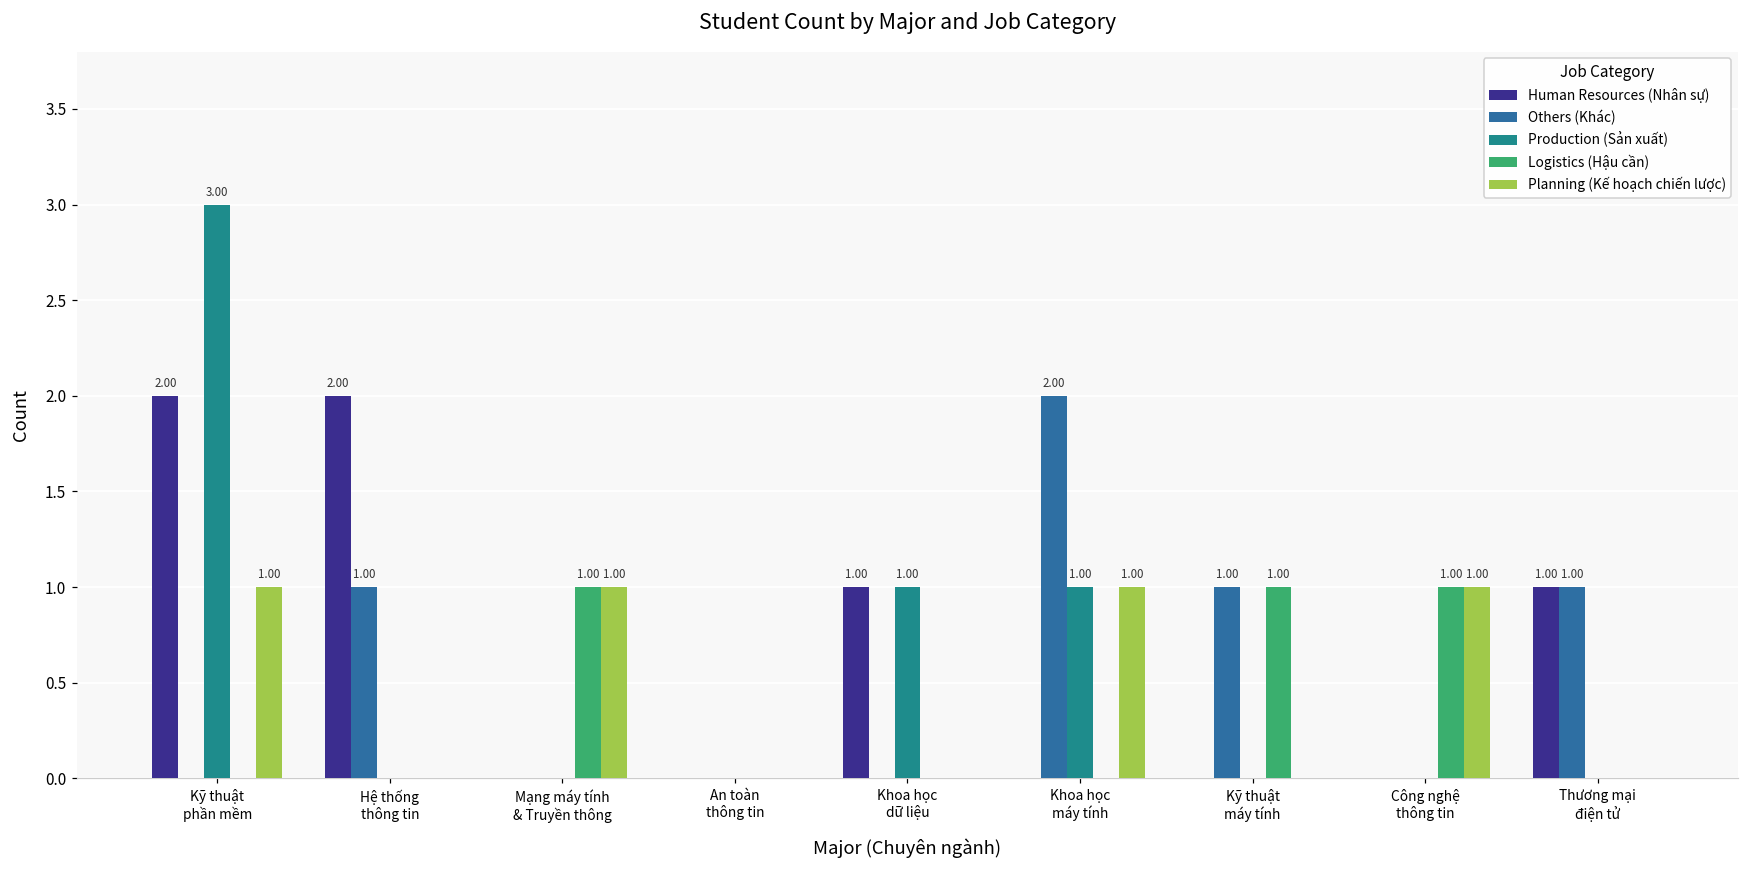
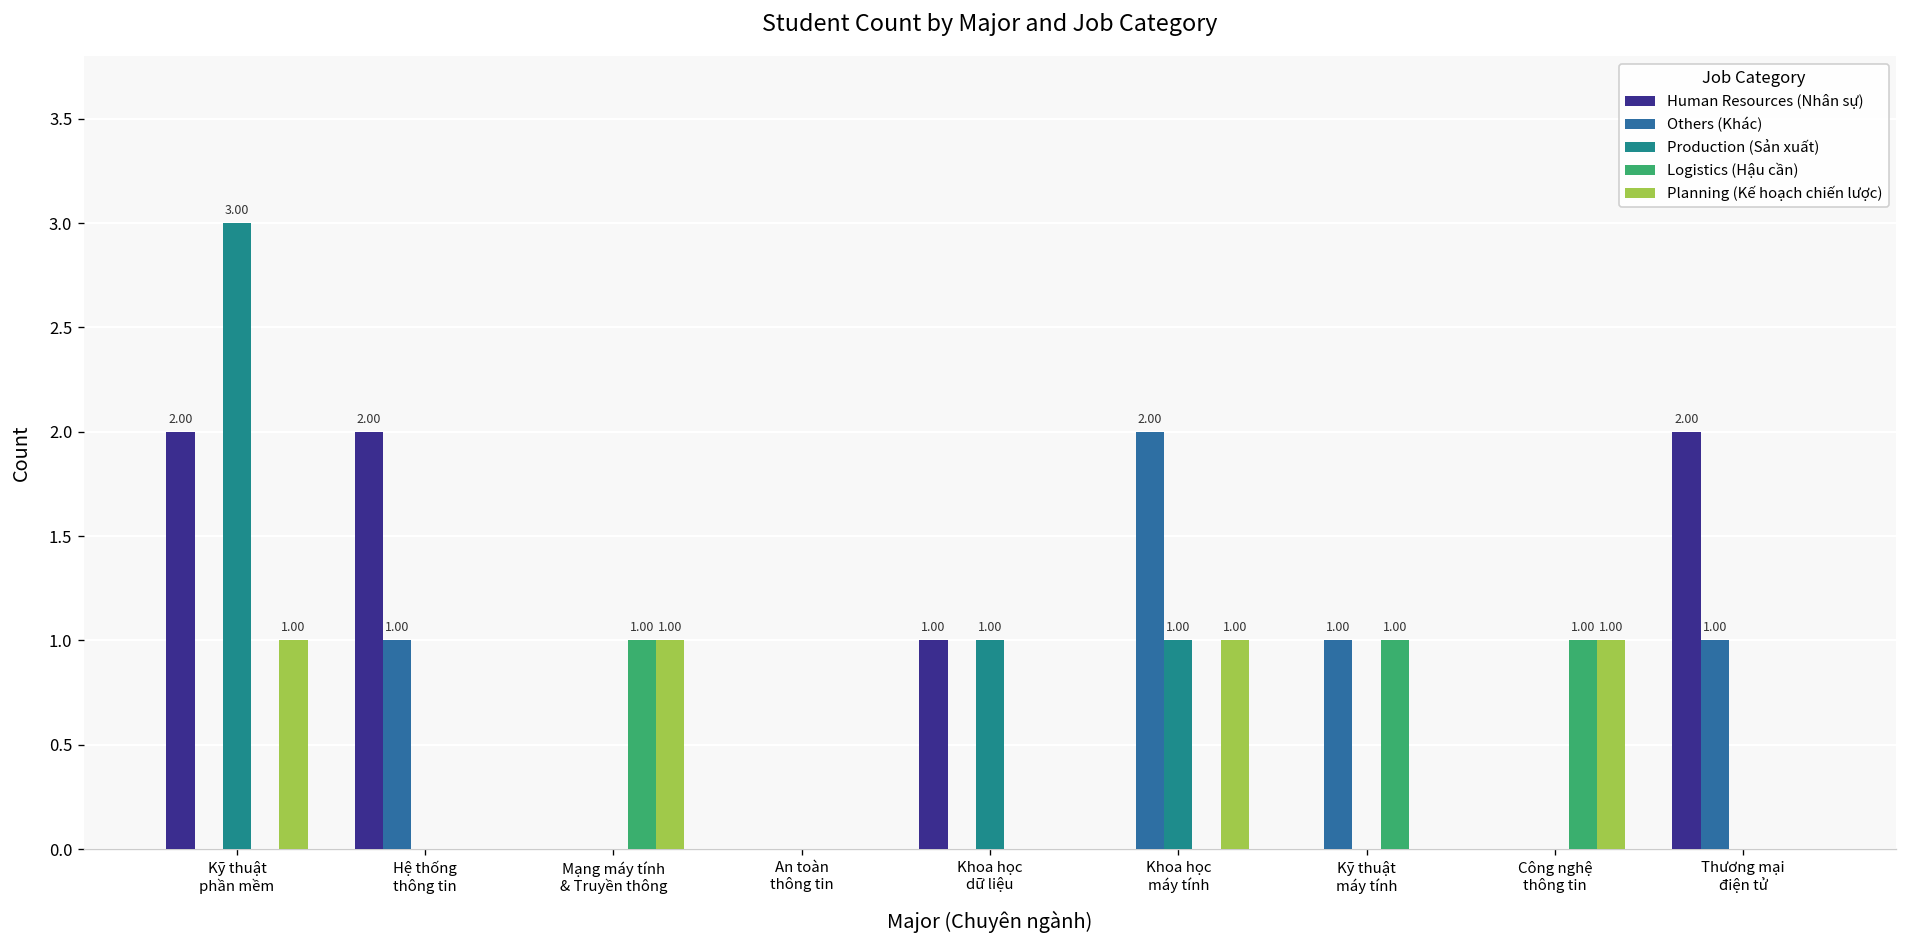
  {
    "Human Resources (Nhân sự)": {
      "Kỹ thuật phần mềm": 2.00,
      "Hệ thống thông tin": 2.00,
      "Khoa học dữ liệu": 1.00,
-     "Thương mại điện tử": 1.00
+     "Thương mại điện tử": 2.00
    },
    "Planning (Kế hoạch chiến lược)": {
      "Kỹ thuật phần mềm": 1.00,
      "Mạng máy tính & Truyền thông": 1.00,
      "Khoa học máy tính": 1.00,
      "Công nghệ thông tin": 1.00
    }
  }
